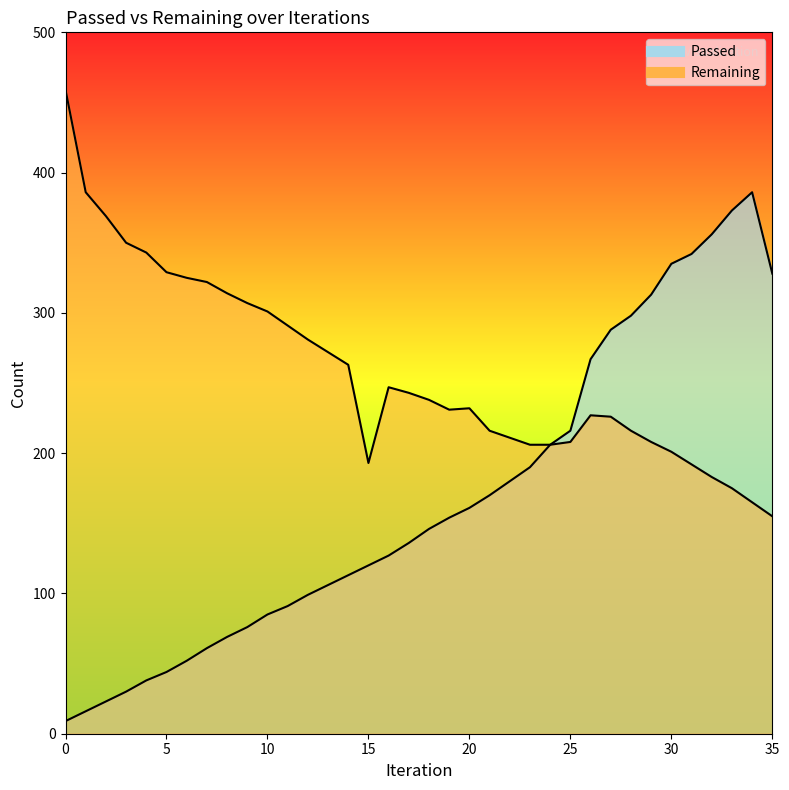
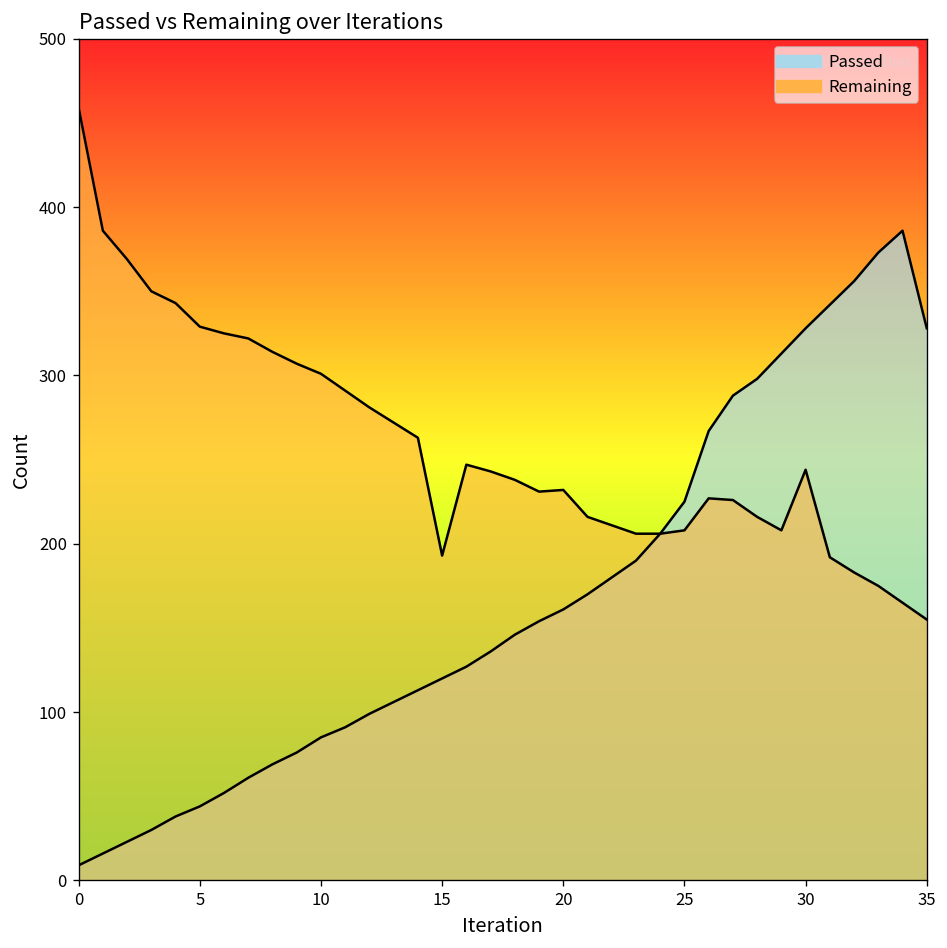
  {
    "Passed": {
      "0": 9,
      "5": 44,
      "10": 85,
      "15": 120,
      "20": 161,
-     "25": 216,
-     "30": 335,
+     "25": 225,
+     "30": 328,
      "35": 328
    },
    "Remaining": {
      "0": 459,
      "5": 329,
      "10": 301,
      "15": 193,
      "20": 232,
      "25": 208,
-     "30": 201,
+     "30": 244,
      "35": 155
    }
  }
